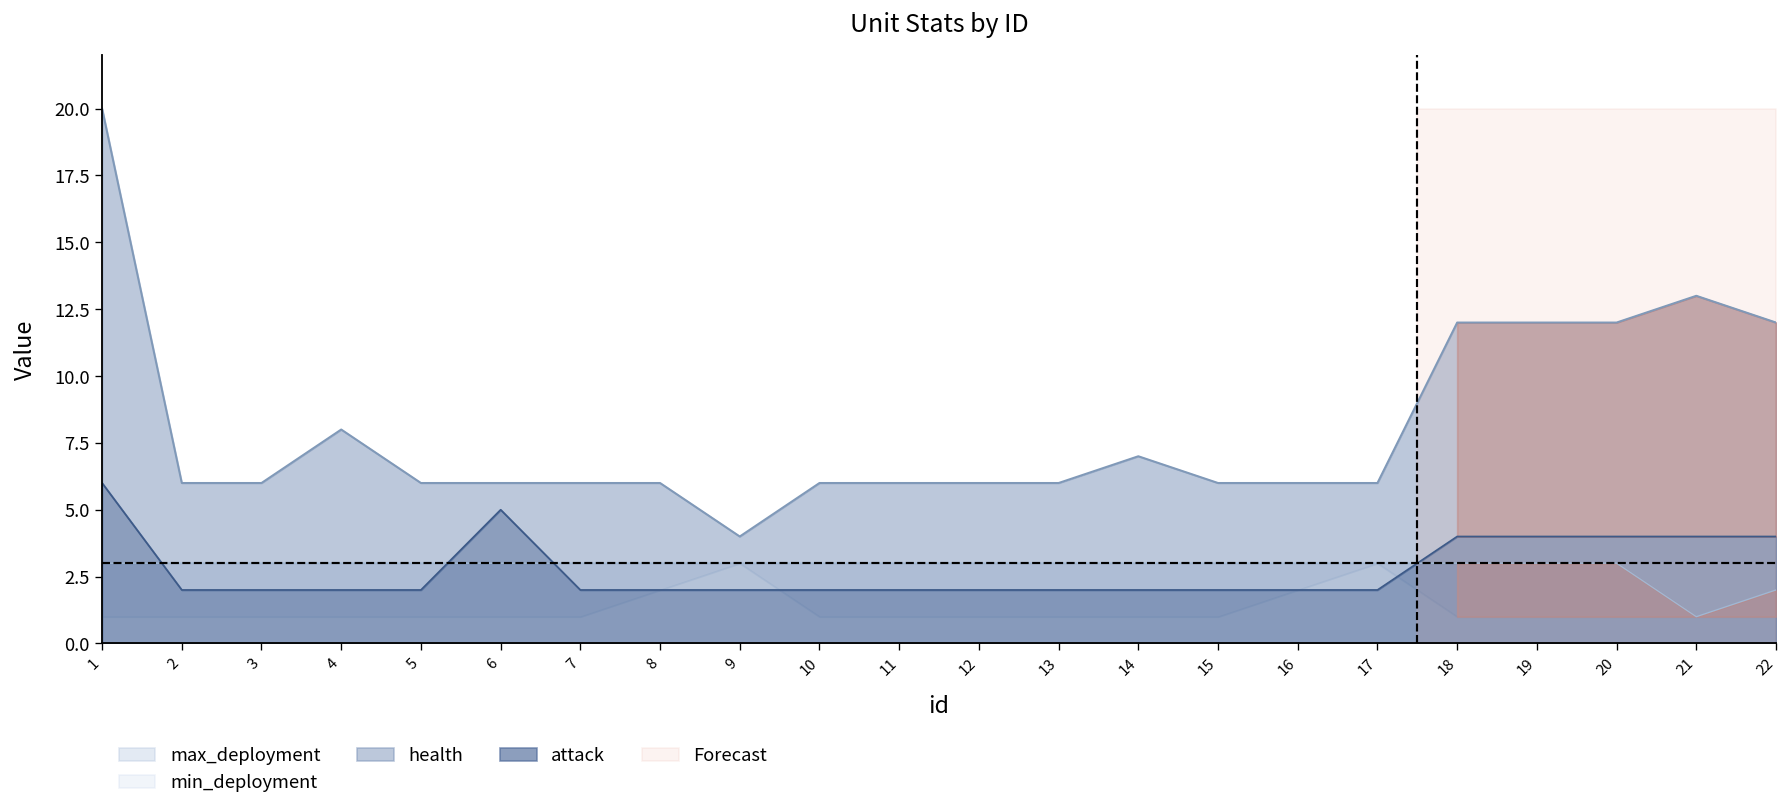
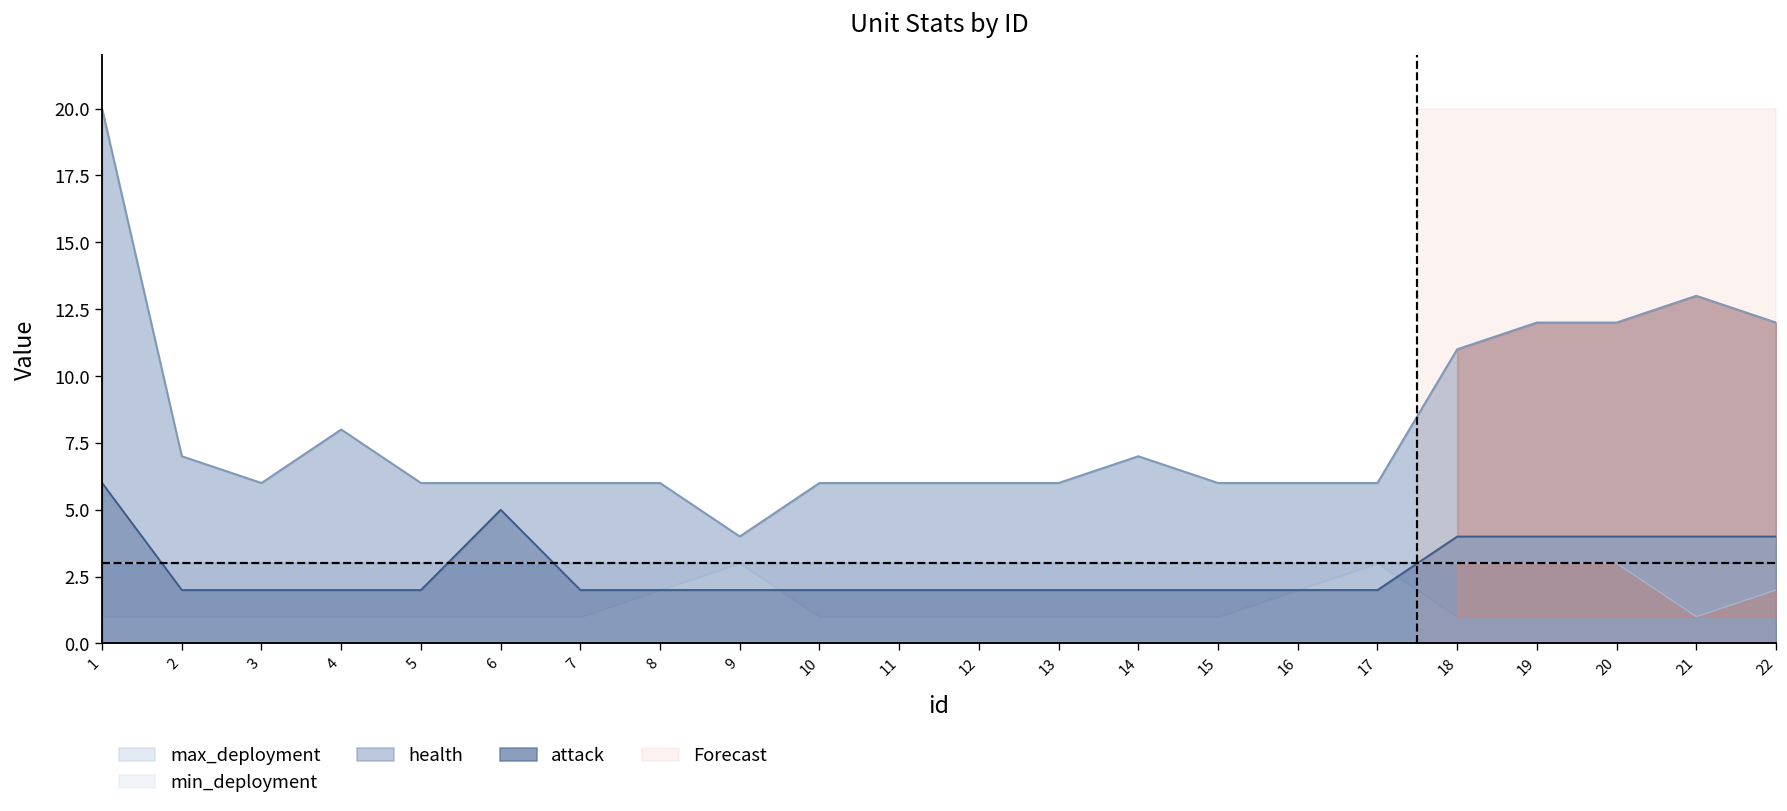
  {
    "health": {
      "1": 20,
-     "2": 6,
+     "2": 7,
      "3": 6,
      "4": 8,
      "5": 6,
      "6": 6,
      "7": 6,
      "8": 6,
      "9": 4,
      "10": 6,
      "11": 6,
      "12": 6,
      "13": 6,
      "14": 7,
      "15": 6,
      "16": 6,
      "17": 6,
-     "18": 12
+     "18": 11
    },
    "attack": {
      "1": 6,
      "2": 2,
      "3": 2,
      "4": 2,
      "5": 2,
      "6": 5,
      "7": 2,
      "9": 2,
      "10": 2,
      "11": 2,
      "12": 2,
      "13": 2,
      "14": 2,
      "15": 2,
      "17": 2,
      "18": 4,
      "19": 4,
      "20": 4,
      "21": 4,
      "22": 4
    }
  }
